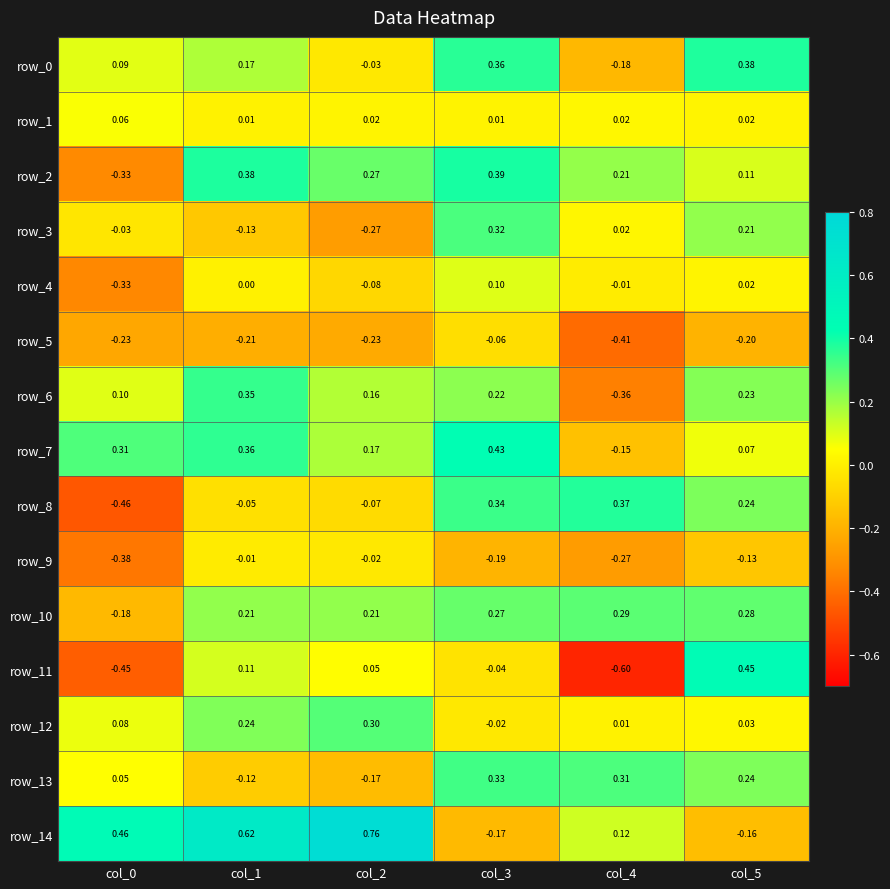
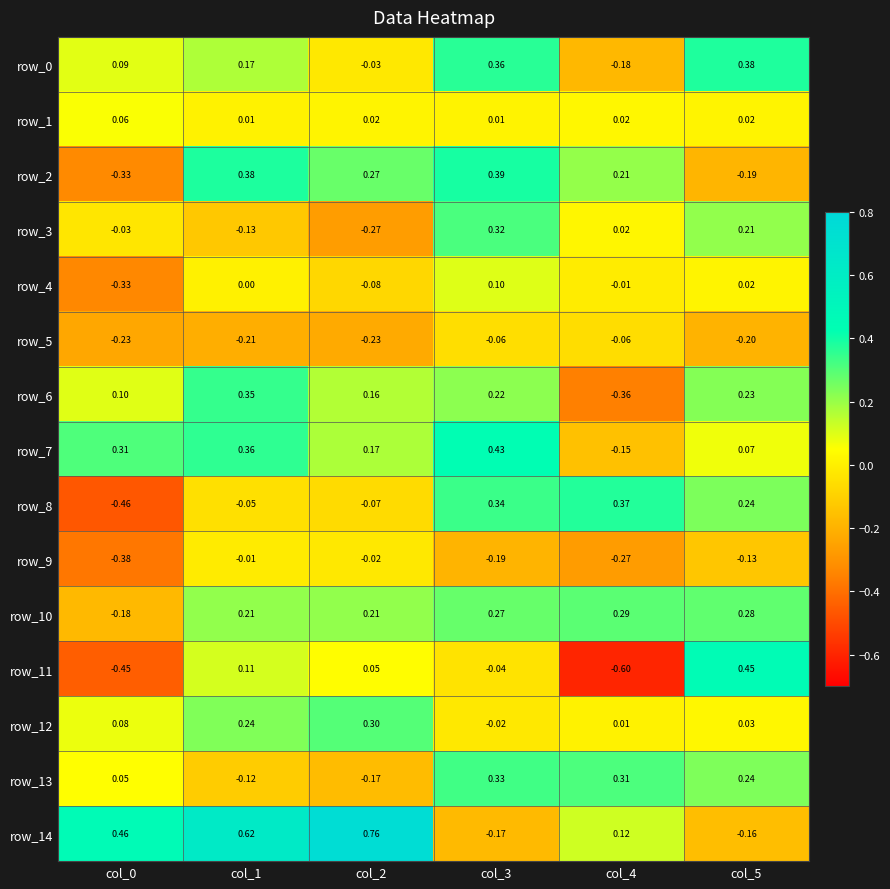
  {
    "row_0": {
      "col_0": 0.09,
      "col_1": 0.17,
      "col_2": -0.03,
      "col_3": 0.36,
      "col_4": -0.18,
      "col_5": 0.38
    },
    "row_1": {
      "col_0": 0.06,
      "col_1": 0.01,
      "col_2": 0.02,
      "col_3": 0.01,
      "col_4": 0.02,
      "col_5": 0.02
    },
    "row_2": {
      "col_0": -0.33,
      "col_1": 0.38,
      "col_2": 0.27,
      "col_3": 0.39,
      "col_4": 0.21,
-     "col_5": 0.11
+     "col_5": -0.19
    },
    "row_3": {
      "col_0": -0.03,
      "col_1": -0.13,
      "col_2": -0.27,
      "col_3": 0.32,
      "col_4": 0.02,
      "col_5": 0.21
    },
    "row_4": {
      "col_0": -0.33,
      "col_1": 0.00,
      "col_2": -0.08,
      "col_3": 0.10,
      "col_4": -0.01,
      "col_5": 0.02
    },
    "row_5": {
      "col_0": -0.23,
      "col_1": -0.21,
      "col_2": -0.23,
      "col_3": -0.06,
-     "col_4": -0.41,
+     "col_4": -0.06,
      "col_5": -0.20
    },
    "row_6": {
      "col_0": 0.10,
      "col_1": 0.35,
      "col_2": 0.16,
      "col_3": 0.22,
      "col_4": -0.36,
      "col_5": 0.23
    },
    "row_7": {
      "col_0": 0.31,
      "col_1": 0.36,
      "col_2": 0.17,
      "col_3": 0.43,
      "col_4": -0.15,
      "col_5": 0.07
    },
    "row_8": {
      "col_0": -0.46,
      "col_1": -0.05,
      "col_2": -0.07,
      "col_3": 0.34,
      "col_4": 0.37,
      "col_5": 0.24
    },
    "row_9": {
      "col_0": -0.38,
      "col_1": -0.01,
      "col_2": -0.02,
      "col_3": -0.19,
      "col_4": -0.27,
      "col_5": -0.13
    },
    "row_10": {
      "col_0": -0.18,
      "col_1": 0.21,
      "col_2": 0.21,
      "col_3": 0.27,
      "col_4": 0.29,
      "col_5": 0.28
    },
    "row_11": {
      "col_0": -0.45,
      "col_1": 0.11,
      "col_2": 0.05,
      "col_3": -0.04,
      "col_4": -0.60,
      "col_5": 0.45
    },
    "row_12": {
      "col_0": 0.08,
      "col_1": 0.24,
      "col_2": 0.30,
      "col_3": -0.02,
      "col_4": 0.01,
      "col_5": 0.03
    },
    "row_13": {
      "col_0": 0.05,
      "col_1": -0.12,
      "col_2": -0.17,
      "col_3": 0.33,
      "col_4": 0.31,
      "col_5": 0.24
    },
    "row_14": {
      "col_0": 0.46,
      "col_1": 0.62,
      "col_2": 0.76,
      "col_3": -0.17,
      "col_4": 0.12,
      "col_5": -0.16
    }
  }
